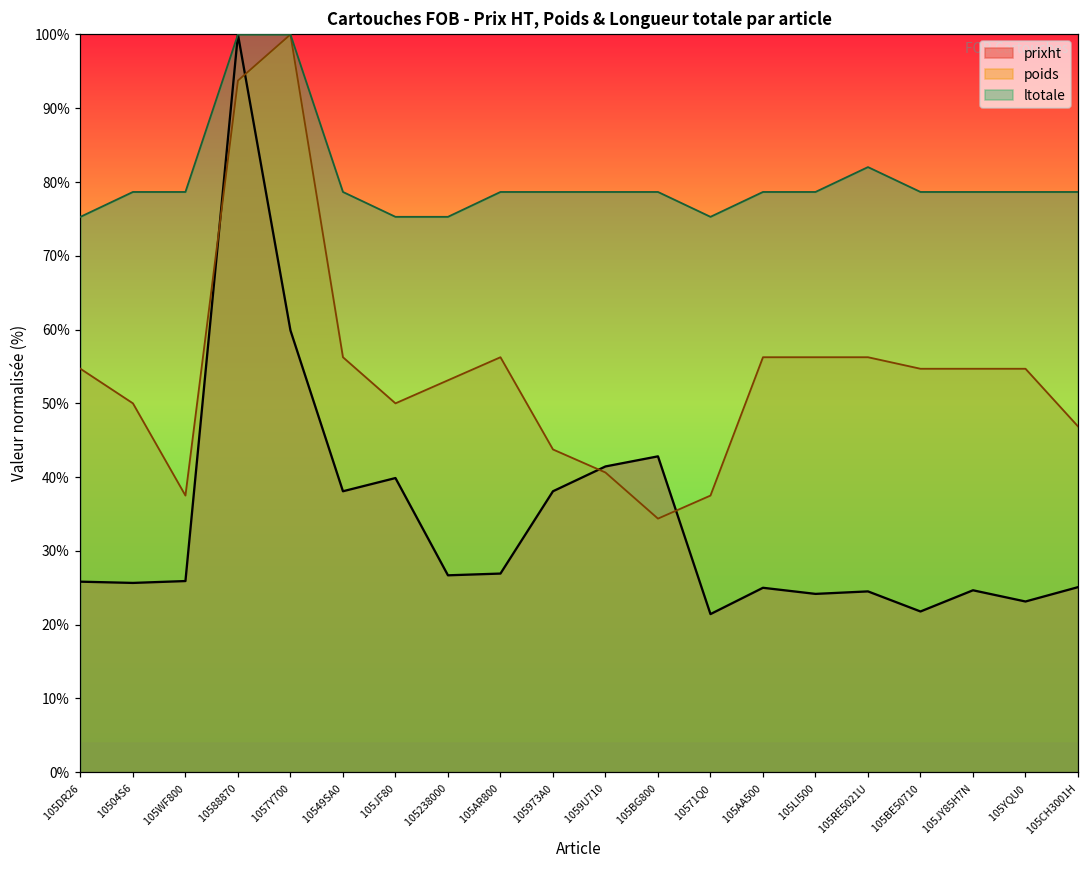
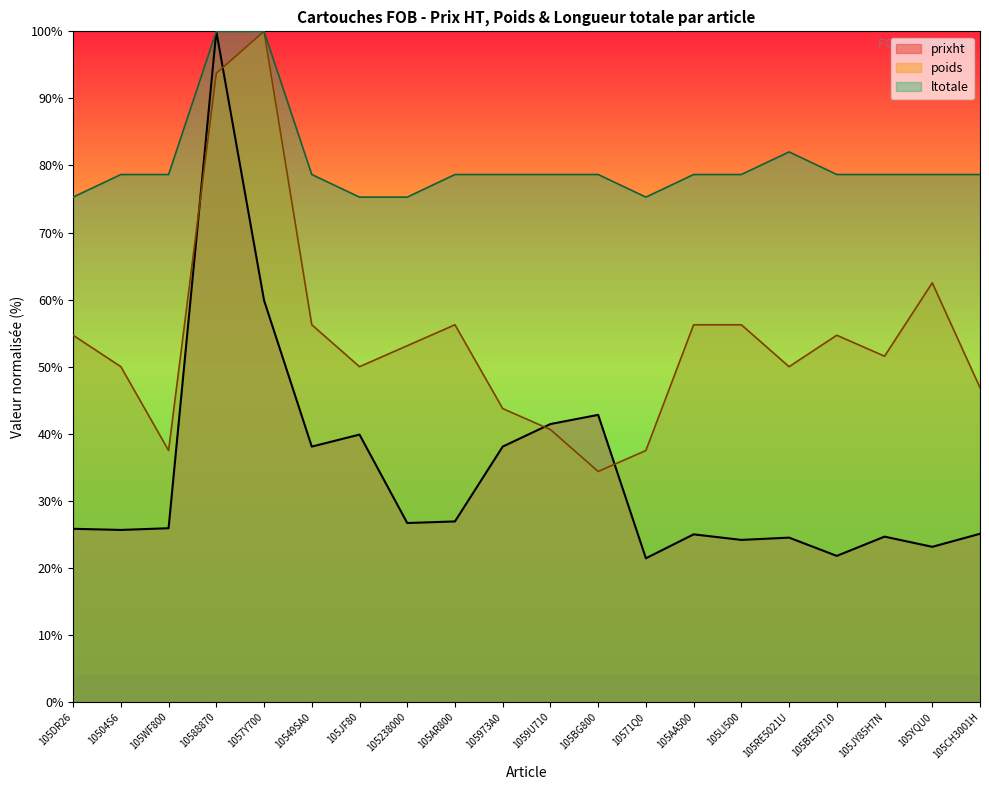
  {
    "prixht": {
      "105DR26": "26%",
      "10504S6": "26%",
      "105WF800": "26%",
      "1057Y700": "60%",
      "10549SA0": "38%",
      "105JF80": "40%",
      "105238000": "27%",
      "105AR800": "27%",
      "105973A0": "38%",
      "1059U710": "41%",
      "105BG800": "43%",
      "10571Q0": "21%",
      "105AA500": "25%",
      "105LI500": "24%",
      "105RE5021U": "25%",
      "105BE50710": "22%",
      "105JY85H7N": "25%",
      "105YQU0": "23%",
      "105CH3001H": "25%"
    },
    "poids": {
      "105DR26": "55%",
      "10504S6": "50%",
      "105WF800": "38%",
      "10588870": "94%",
      "10549SA0": "56%",
      "105JF80": "50%",
      "105238000": "53%",
      "105AR800": "56%",
      "105973A0": "44%",
      "1059U710": "41%",
      "105BG800": "34%",
      "10571Q0": "38%",
      "105AA500": "56%",
      "105LI500": "56%",
-     "105RE5021U": "56%",
+     "105RE5021U": "50%",
      "105BE50710": "55%",
-     "105JY85H7N": "55%",
-     "105YQU0": "55%",
+     "105JY85H7N": "52%",
+     "105YQU0": "63%",
      "105CH3001H": "47%"
    },
    "ltotale": {
      "105DR26": "75%",
      "10504S6": "79%",
      "105WF800": "79%",
      "10549SA0": "79%",
      "105JF80": "75%",
      "105238000": "75%",
      "105AR800": "79%",
      "105973A0": "79%",
      "1059U710": "79%",
      "105BG800": "79%",
      "10571Q0": "75%",
      "105AA500": "79%",
      "105LI500": "79%",
      "105RE5021U": "82%",
      "105BE50710": "79%",
      "105JY85H7N": "79%",
      "105YQU0": "79%",
      "105CH3001H": "79%"
    }
  }
